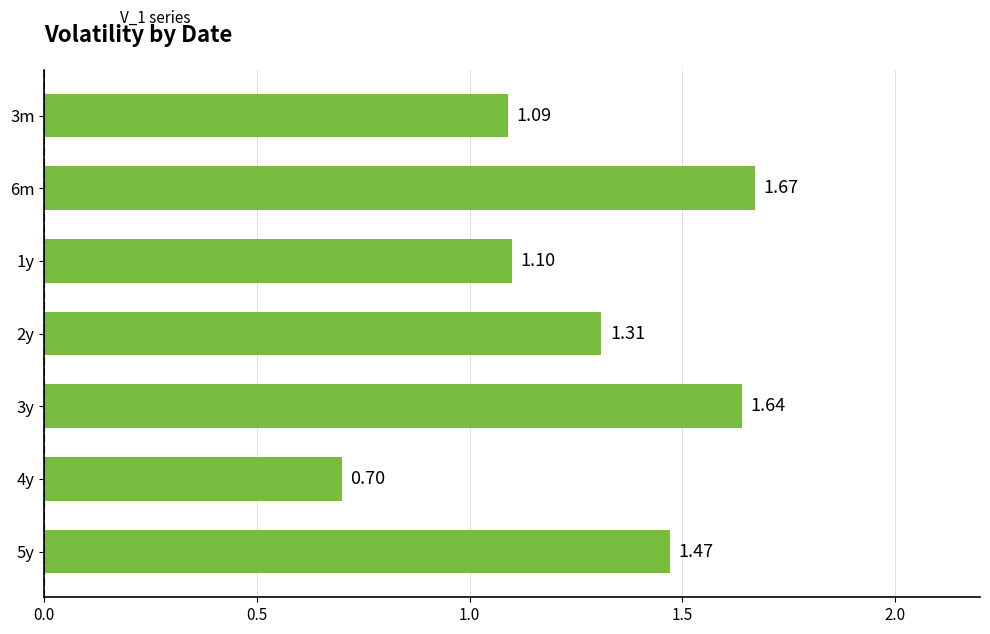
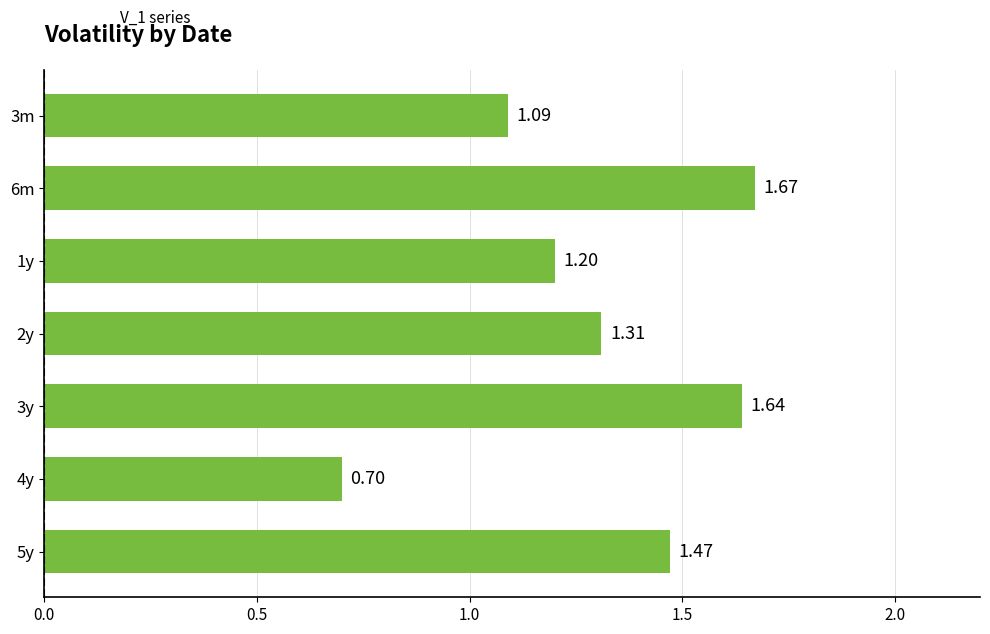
  {
    "3m": 1.09,
    "6m": 1.67,
-   "1y": 1.10,
+   "1y": 1.20,
    "2y": 1.31,
    "3y": 1.64,
    "4y": 0.70,
    "5y": 1.47
  }
